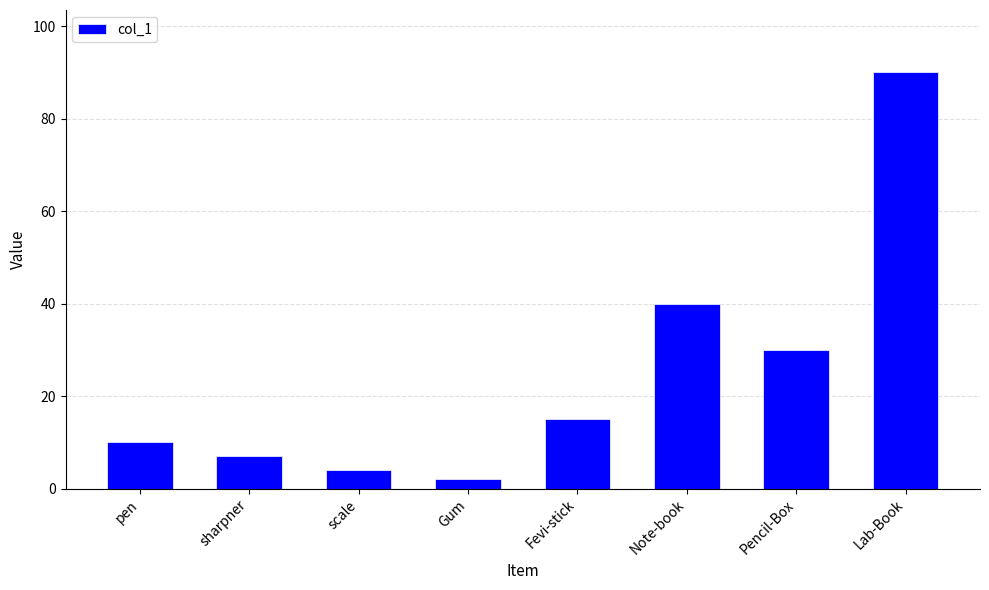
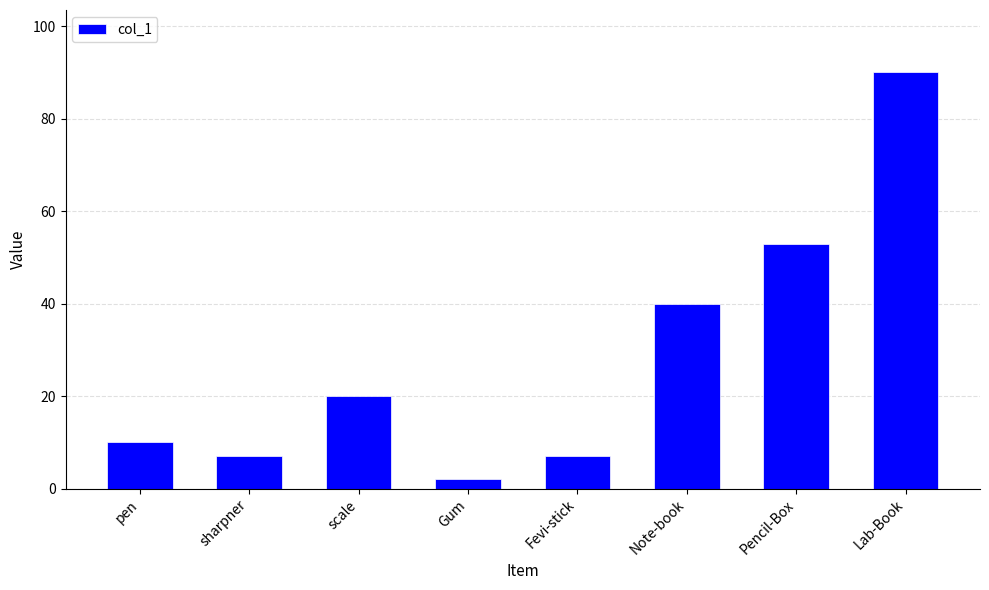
  {
    "pen": 10,
    "sharpner": 7,
-   "scale": 4,
+   "scale": 20,
    "Gum": 2,
-   "Fevi-stick": 15,
+   "Fevi-stick": 7,
    "Note-book": 40,
-   "Pencil-Box": 30,
+   "Pencil-Box": 53,
    "Lab-Book": 90
  }
